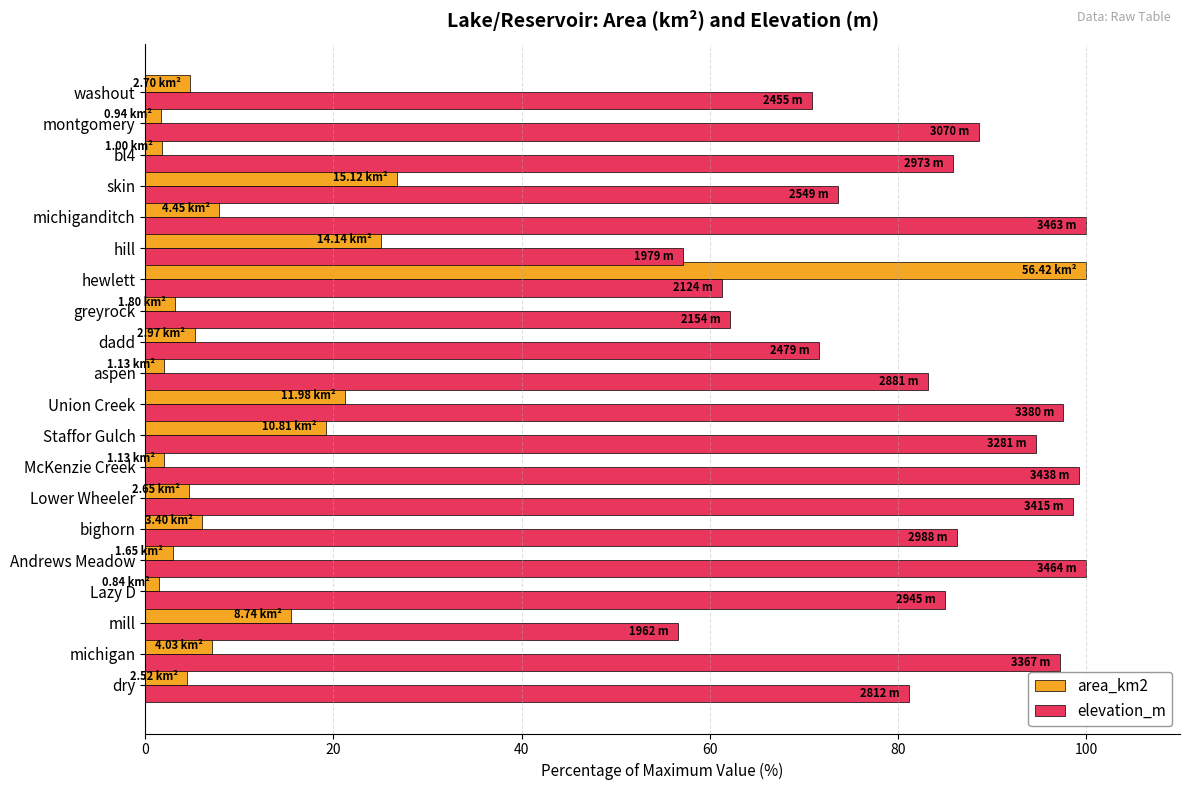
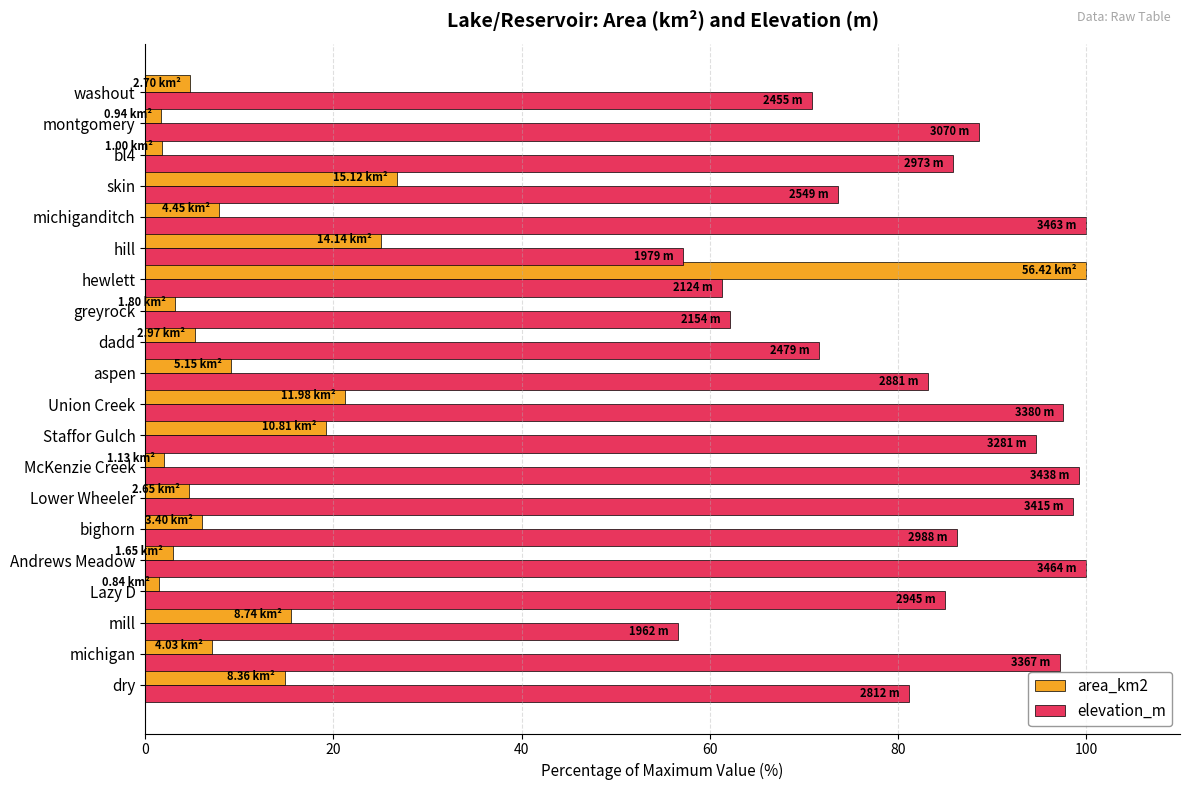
  {
    "area_km2": {
-     "aspen": 1.13,
-     "dry": 2.52
+     "aspen": 5.15,
+     "dry": 8.36
    }
  }
